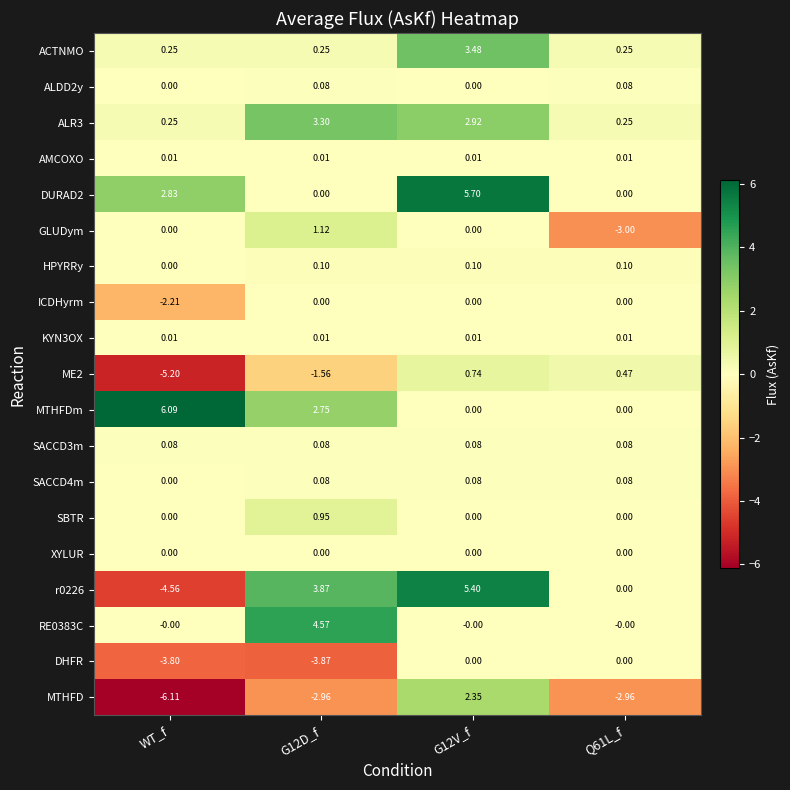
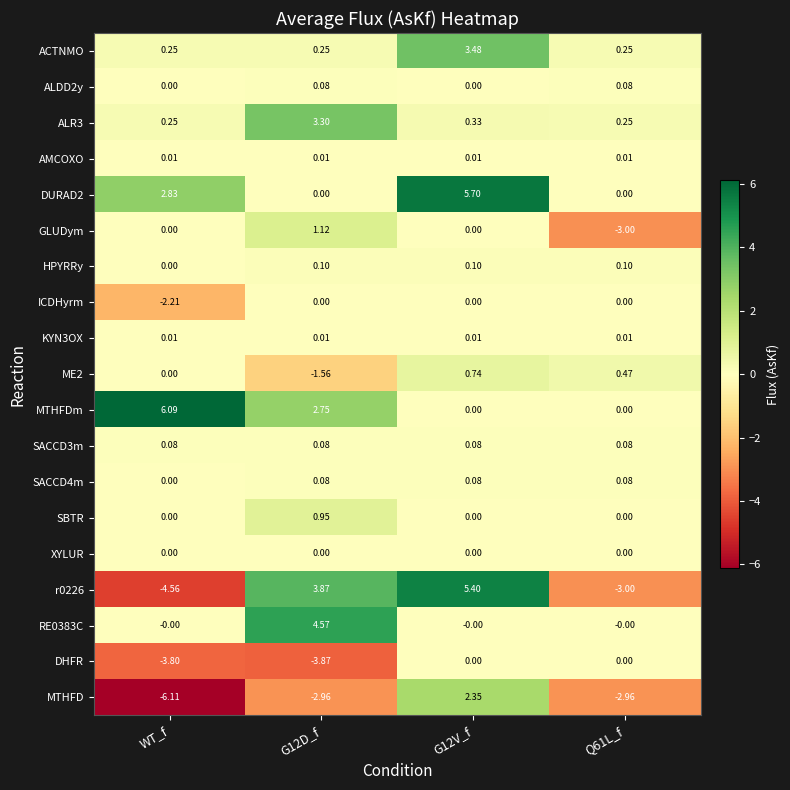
  {
    "ACTNMO": {
      "WT_f": 0.25,
      "G12D_f": 0.25,
      "G12V_f": 3.48,
      "Q61L_f": 0.25
    },
    "ALDD2y": {
      "WT_f": 0.00,
      "G12D_f": 0.08,
      "G12V_f": 0.00,
      "Q61L_f": 0.08
    },
    "ALR3": {
      "WT_f": 0.25,
      "G12D_f": 3.30,
-     "G12V_f": 2.92,
+     "G12V_f": 0.33,
      "Q61L_f": 0.25
    },
    "AMCOXO": {
      "WT_f": 0.01,
      "G12D_f": 0.01,
      "G12V_f": 0.01,
      "Q61L_f": 0.01
    },
    "DURAD2": {
      "WT_f": 2.83,
      "G12D_f": 0.00,
      "G12V_f": 5.70,
      "Q61L_f": 0.00
    },
    "GLUDym": {
      "WT_f": 0.00,
      "G12D_f": 1.12,
      "G12V_f": 0.00,
      "Q61L_f": -3.00
    },
    "HPYRRy": {
      "WT_f": 0.00,
      "G12D_f": 0.10,
      "G12V_f": 0.10,
      "Q61L_f": 0.10
    },
    "ICDHyrm": {
      "WT_f": -2.21,
      "G12D_f": 0.00,
      "G12V_f": 0.00,
      "Q61L_f": 0.00
    },
    "KYN3OX": {
      "WT_f": 0.01,
      "G12D_f": 0.01,
      "G12V_f": 0.01,
      "Q61L_f": 0.01
    },
    "ME2": {
-     "WT_f": -5.20,
+     "WT_f": 0.00,
      "G12D_f": -1.56,
      "G12V_f": 0.74,
      "Q61L_f": 0.47
    },
    "MTHFDm": {
      "WT_f": 6.09,
      "G12D_f": 2.75,
      "G12V_f": 0.00,
      "Q61L_f": 0.00
    },
    "SACCD3m": {
      "WT_f": 0.08,
      "G12D_f": 0.08,
      "G12V_f": 0.08,
      "Q61L_f": 0.08
    },
    "SACCD4m": {
      "WT_f": 0.00,
      "G12D_f": 0.08,
      "G12V_f": 0.08,
      "Q61L_f": 0.08
    },
    "SBTR": {
      "WT_f": 0.00,
      "G12D_f": 0.95,
      "G12V_f": 0.00,
      "Q61L_f": 0.00
    },
    "XYLUR": {
      "WT_f": 0.00,
      "G12D_f": 0.00,
      "G12V_f": 0.00,
      "Q61L_f": 0.00
    },
    "r0226": {
      "WT_f": -4.56,
      "G12D_f": 3.87,
      "G12V_f": 5.40,
-     "Q61L_f": 0.00
+     "Q61L_f": -3.00
    },
    "RE0383C": {
      "WT_f": -0.00,
      "G12D_f": 4.57,
      "G12V_f": -0.00,
      "Q61L_f": -0.00
    },
    "DHFR": {
      "WT_f": -3.80,
      "G12D_f": -3.87,
      "G12V_f": 0.00,
      "Q61L_f": 0.00
    },
    "MTHFD": {
      "WT_f": -6.11,
      "G12D_f": -2.96,
      "G12V_f": 2.35,
      "Q61L_f": -2.96
    }
  }
